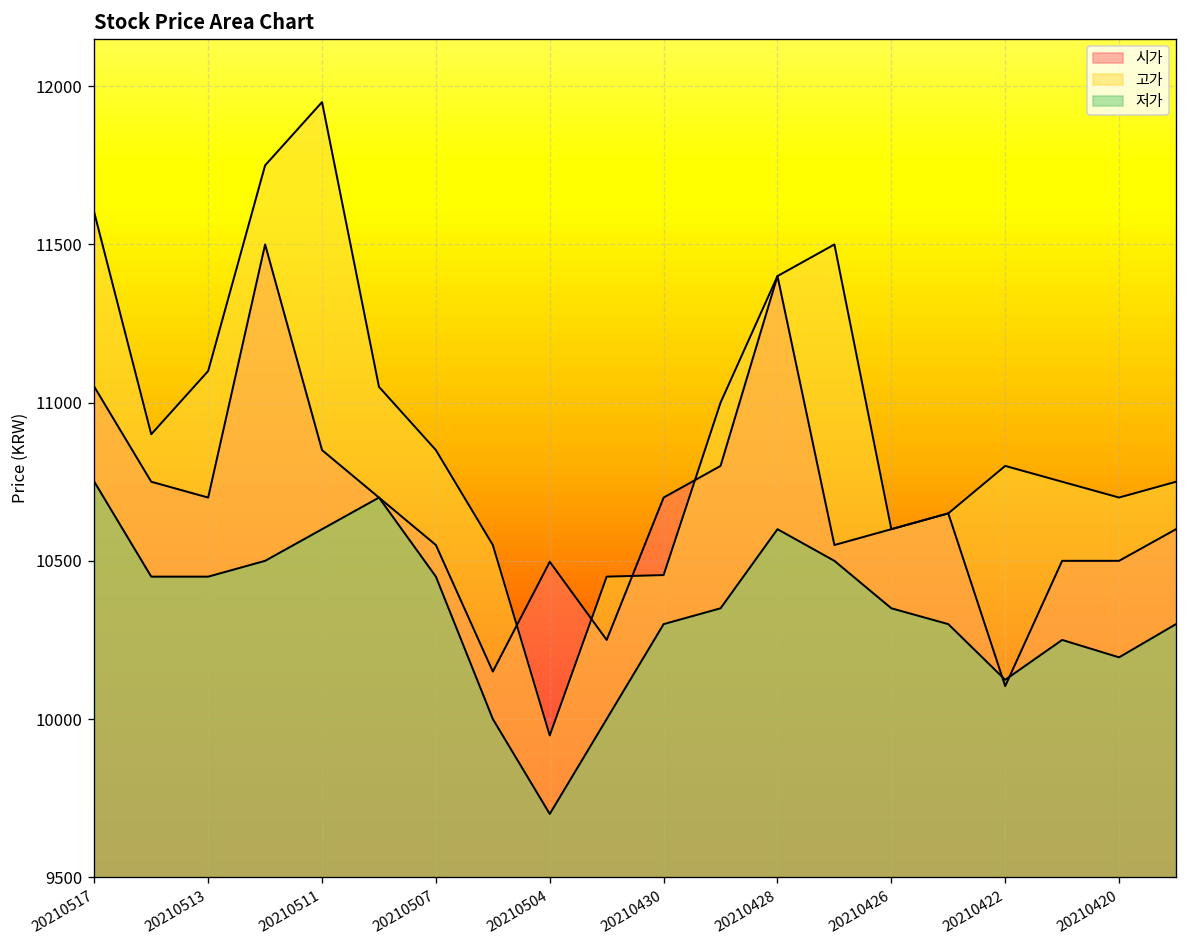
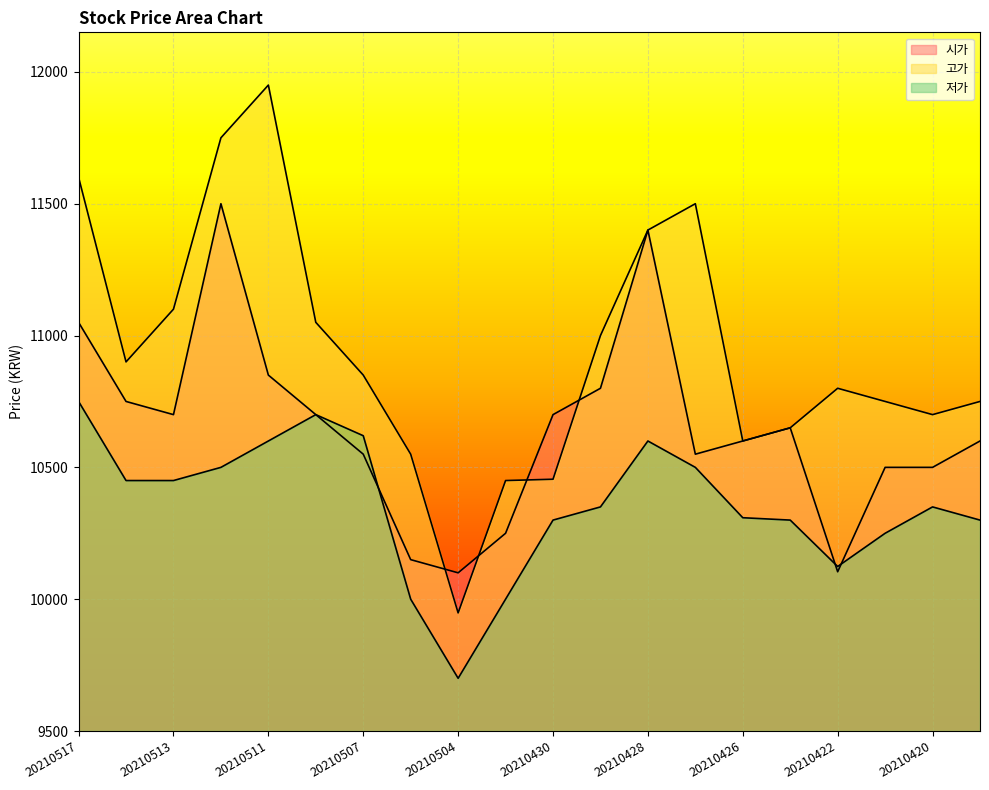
  {
    "시가": {
      "20210517": 11050,
      "20210513": 10700,
      "20210511": 10850,
      "20210507": 10550,
-     "20210504": 10500,
+     "20210504": 10100,
      "20210430": 10700,
      "20210422": 10100,
      "20210420": 10500
    },
    "고가": {
      "20210517": 11600,
      "20210513": 11100,
      "20210511": 11950,
      "20210507": 10850,
      "20210504": 9950,
      "20210430": 10460,
      "20210422": 10800,
      "20210420": 10700
    },
    "저가": {
      "20210517": 10750,
      "20210513": 10450,
      "20210511": 10600,
-     "20210507": 10450,
+     "20210507": 10620,
      "20210504": 9700,
      "20210430": 10300,
      "20210428": 10600,
-     "20210426": 10350,
+     "20210426": 10310,
      "20210422": 10120,
-     "20210420": 10200
+     "20210420": 10350
    }
  }
